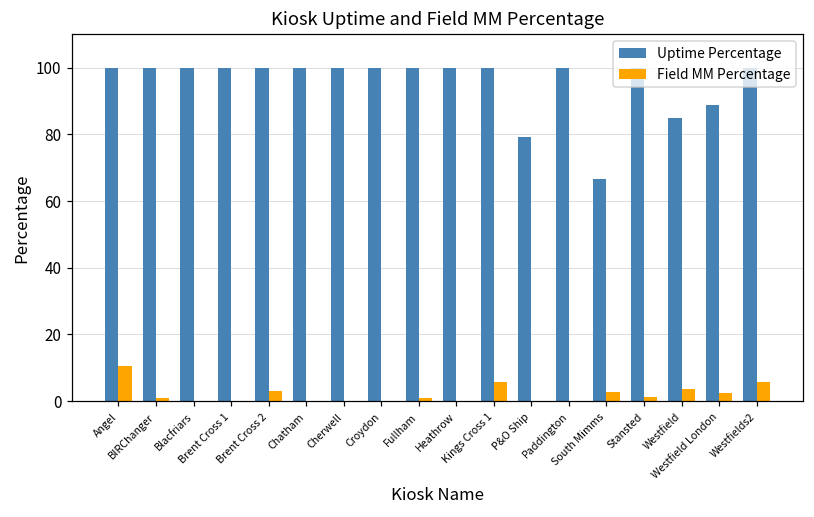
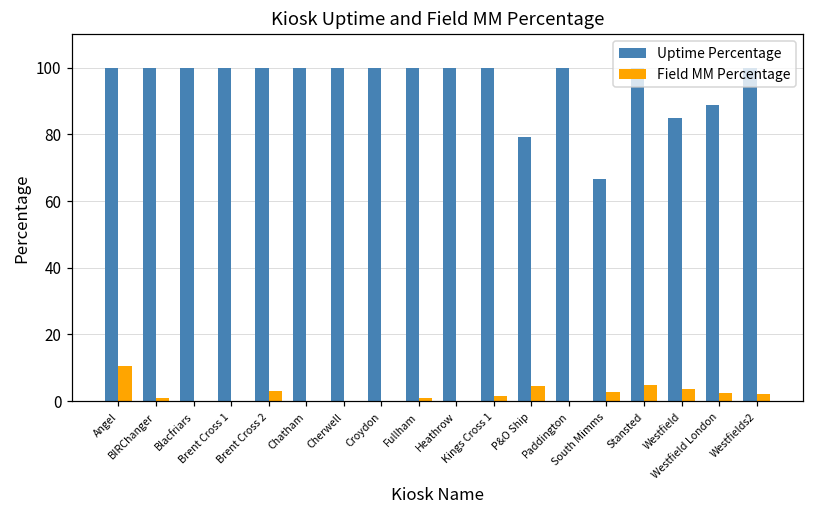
  {
    "Uptime Percentage": {
      "Angel": 100,
      "BIRChanger": 100,
      "Blacfriars": 100,
      "Brent Cross 1": 100,
      "Brent Cross 2": 100,
      "Chatham": 100,
      "Cherwell": 100,
      "Croydon": 100,
      "Fullham": 100,
      "Heathrow": 100,
      "Kings Cross 1": 100,
      "P&O Ship": 79,
      "Paddington": 100,
      "South Mimms": 67,
      "Westfield": 85,
      "Westfield London": 89
    },
    "Field MM Percentage": {
      "Angel": 11,
      "BIRChanger": 1,
      "Blacfriars": 0,
      "Brent Cross 1": 0,
      "Brent Cross 2": 3,
      "Chatham": 0,
      "Cherwell": 0,
      "Croydon": 0,
      "Fullham": 1,
      "Heathrow": 0,
-     "Kings Cross 1": 6,
-     "P&O Ship": 0,
+     "Kings Cross 1": 2,
+     "P&O Ship": 5,
      "Paddington": 0,
      "South Mimms": 3,
-     "Stansted": 1,
+     "Stansted": 5,
      "Westfield": 4,
      "Westfield London": 2,
-     "Westfields2": 6
+     "Westfields2": 2
    }
  }
